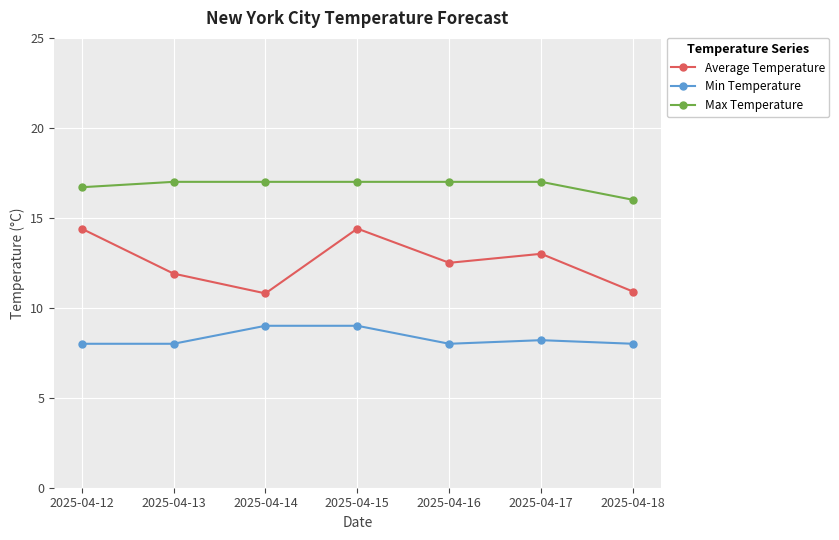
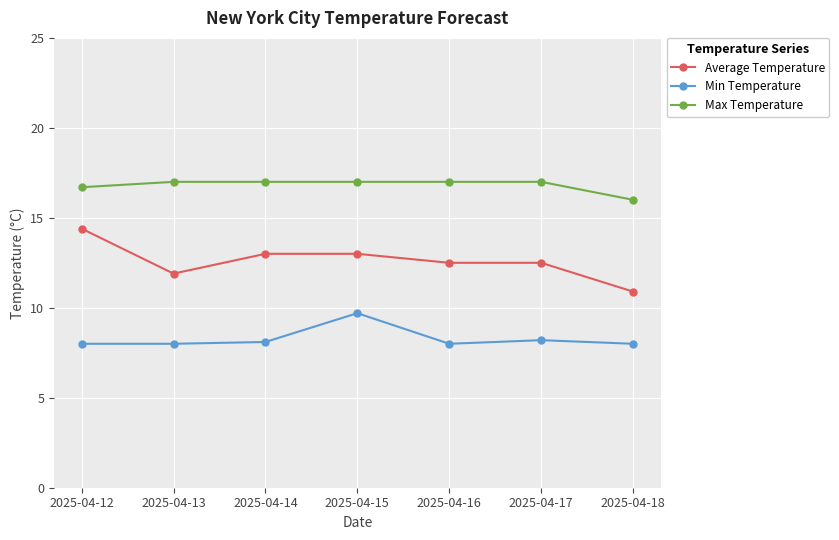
  {
    "Average Temperature": {
      "2025-04-12": 14.4,
      "2025-04-13": 11.9,
-     "2025-04-14": 10.8,
-     "2025-04-15": 14.4,
+     "2025-04-14": 13.0,
+     "2025-04-15": 13.0,
      "2025-04-16": 12.5,
-     "2025-04-17": 13.0,
+     "2025-04-17": 12.5,
      "2025-04-18": 10.9
    },
    "Min Temperature": {
      "2025-04-12": 8.0,
      "2025-04-13": 8.0,
-     "2025-04-14": 9.0,
-     "2025-04-15": 9.0,
+     "2025-04-14": 8.1,
+     "2025-04-15": 9.7,
      "2025-04-16": 8.0,
      "2025-04-17": 8.2,
      "2025-04-18": 8.0
    },
    "Max Temperature": {
      "2025-04-12": 16.7,
      "2025-04-13": 17.0,
      "2025-04-14": 17.0,
      "2025-04-15": 17.0,
      "2025-04-16": 17.0,
      "2025-04-17": 17.0,
      "2025-04-18": 16.0
    }
  }
